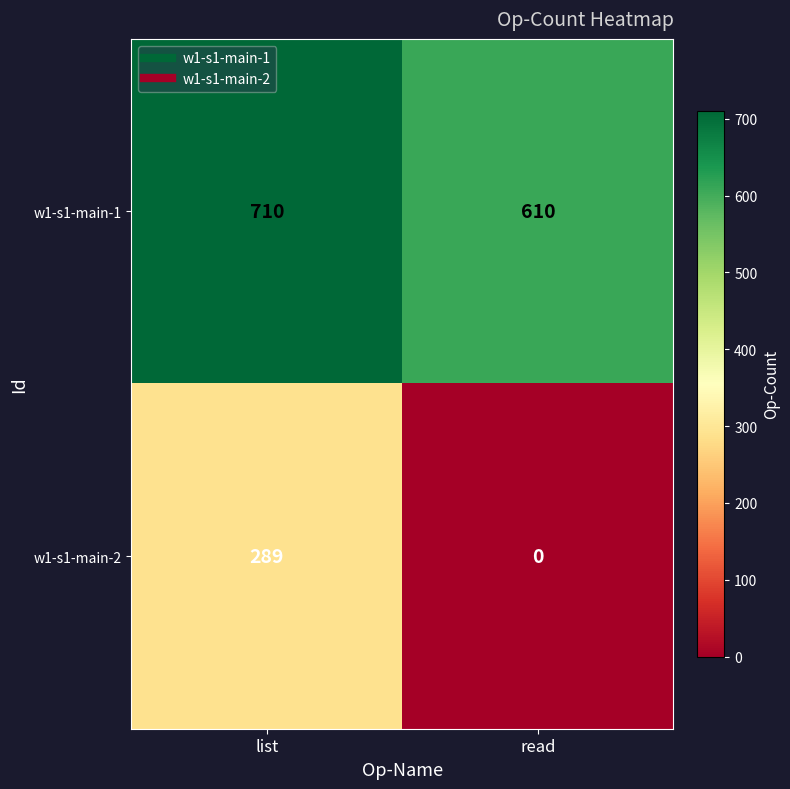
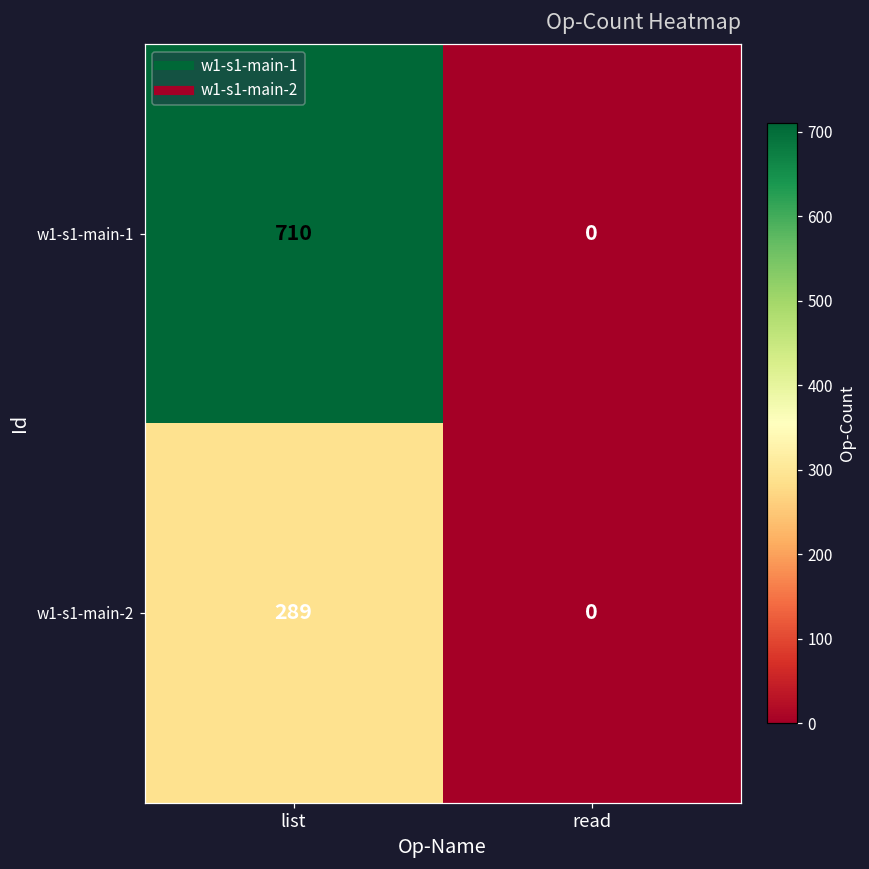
  {
    "w1-s1-main-1": {
      "list": 710,
-     "read": 610
+     "read": 0
    },
    "w1-s1-main-2": {
      "list": 289,
      "read": 0
    }
  }
